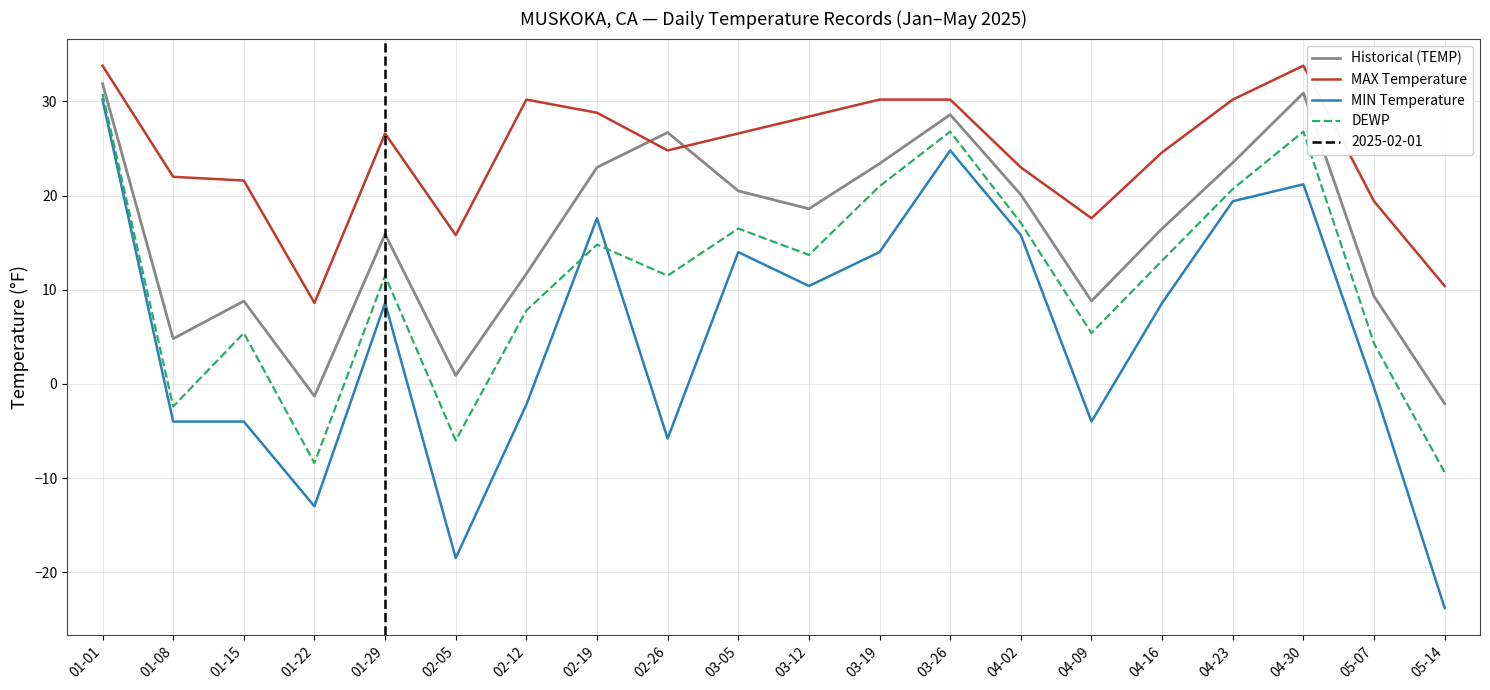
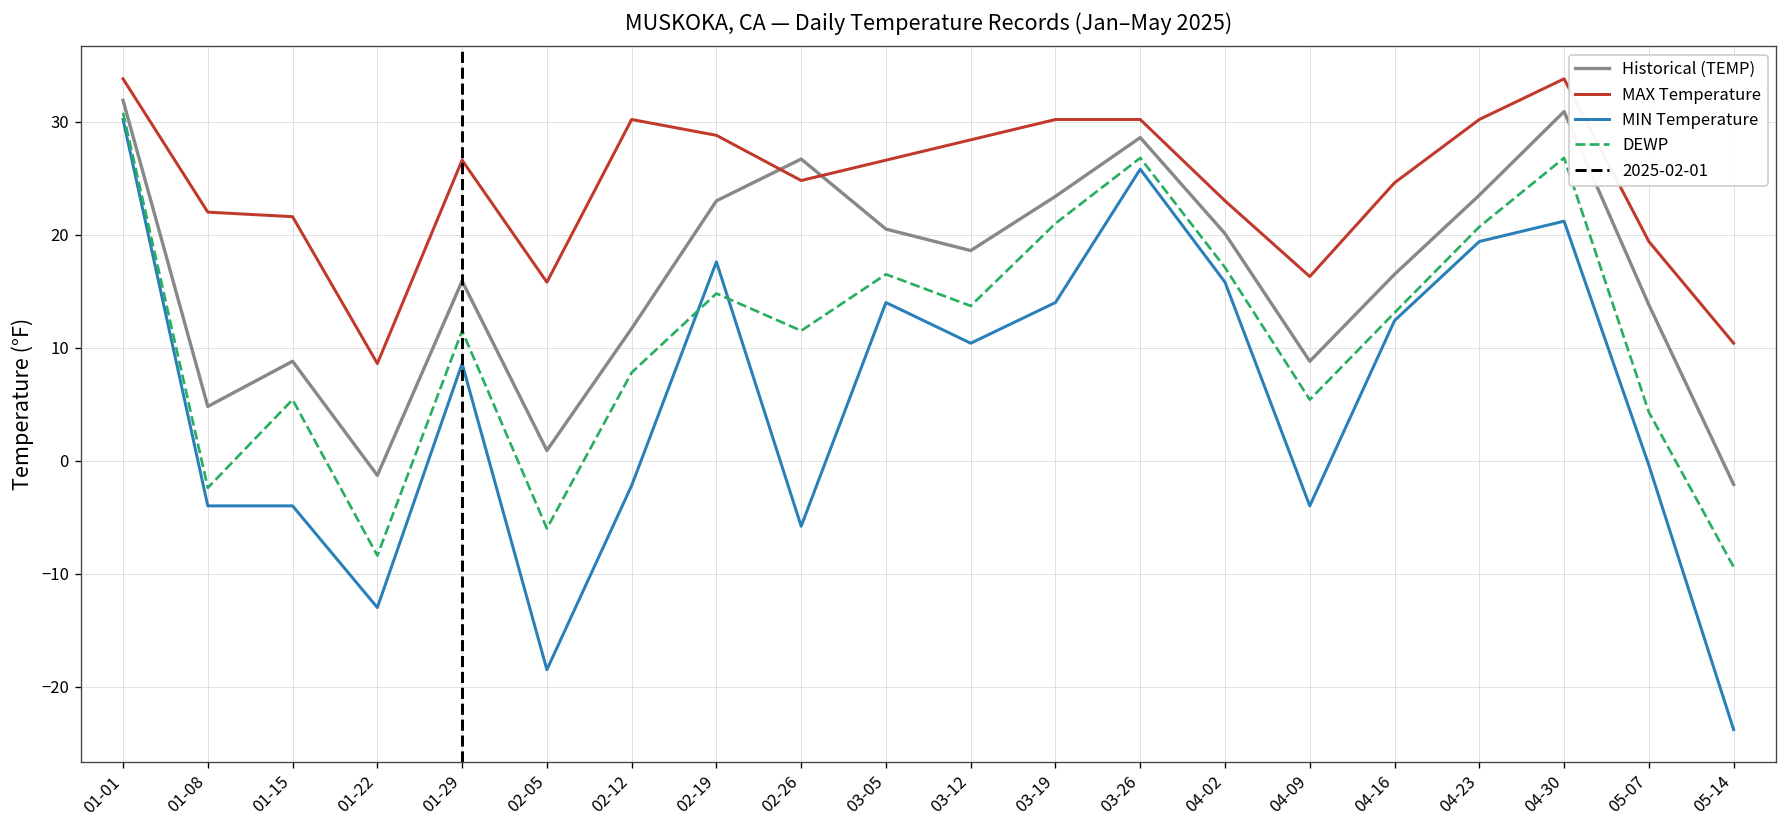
  {
    "Historical (TEMP)": {
      "01-01": 32,
      "01-08": 5,
      "01-15": 9,
      "01-22": -1,
      "01-29": 16,
      "02-05": 1,
      "02-12": 12,
      "02-19": 23,
      "02-26": 27,
      "03-05": 21,
      "03-12": 19,
      "03-19": 23,
      "03-26": 29,
      "04-02": 20,
      "04-09": 9,
      "04-16": 17,
      "04-23": 24,
      "04-30": 31,
-     "05-07": 9,
+     "05-07": 14,
      "05-14": -2
    },
    "MAX Temperature": {
      "01-01": 34,
      "01-08": 22,
      "01-15": 22,
      "01-22": 9,
      "01-29": 27,
      "02-05": 16,
      "02-12": 30,
      "02-19": 29,
      "02-26": 25,
      "03-05": 27,
      "03-12": 28,
      "03-19": 30,
      "03-26": 30,
      "04-02": 23,
-     "04-09": 18,
+     "04-09": 16,
      "04-16": 25,
      "04-23": 30,
      "04-30": 34,
      "05-07": 19,
      "05-14": 10
    },
    "MIN Temperature": {
      "01-01": 30,
      "01-08": -4,
      "01-15": -4,
      "01-22": -13,
      "01-29": 9,
      "02-05": -19,
      "02-12": -2,
      "02-19": 18,
      "02-26": -6,
      "03-05": 14,
      "03-12": 10,
      "03-19": 14,
-     "03-26": 25,
+     "03-26": 26,
      "04-02": 16,
      "04-09": -4,
-     "04-16": 9,
+     "04-16": 12,
      "04-23": 19,
      "04-30": 21,
      "05-07": 0,
      "05-14": -24
    },
    "DEWP": {
      "01-01": 31,
      "01-08": -2,
      "01-15": 5,
      "01-22": -8,
      "01-29": 12,
      "02-05": -6,
      "02-12": 8,
      "02-19": 15,
      "02-26": 12,
      "03-05": 17,
      "03-12": 14,
      "03-19": 21,
      "03-26": 27,
      "04-02": 17,
      "04-09": 5,
      "04-16": 13,
      "04-23": 21,
      "04-30": 27,
      "05-07": 4,
      "05-14": -9
    }
  }
